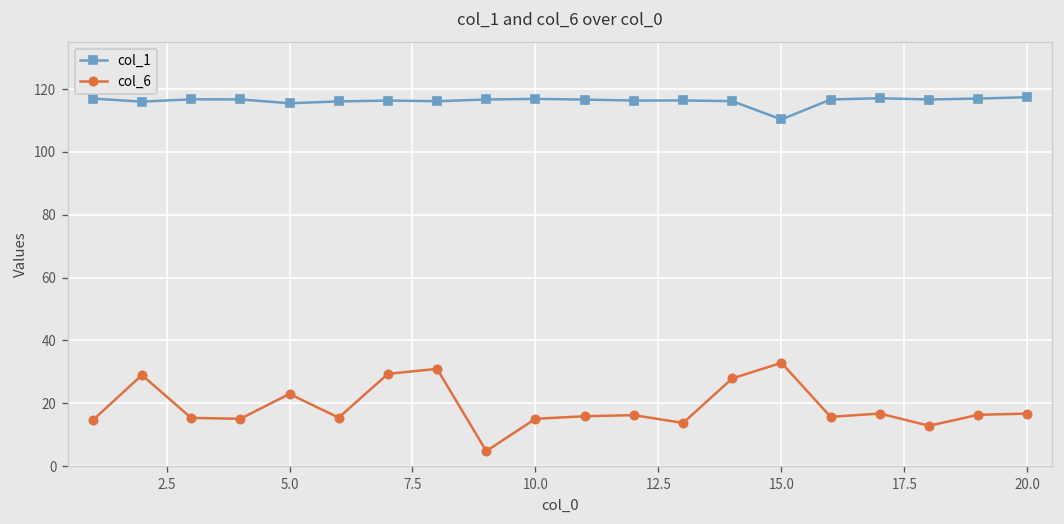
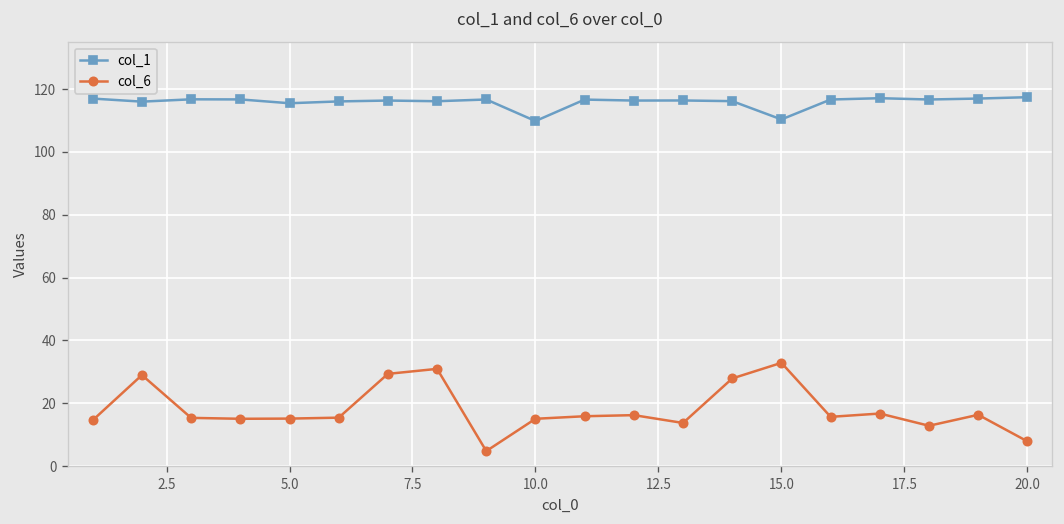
  {
    "col_1": {
      "5.0": 115,
-     "10.0": 117,
+     "10.0": 110,
      "15.0": 110,
      "20.0": 117
    },
    "col_6": {
-     "5.0": 23,
+     "5.0": 15,
      "10.0": 15,
      "15.0": 33,
-     "20.0": 17
+     "20.0": 8
    }
  }
